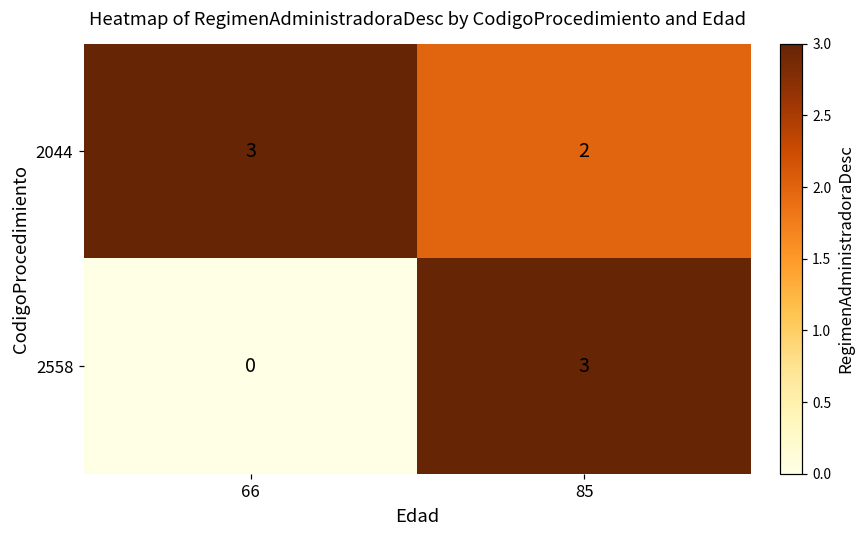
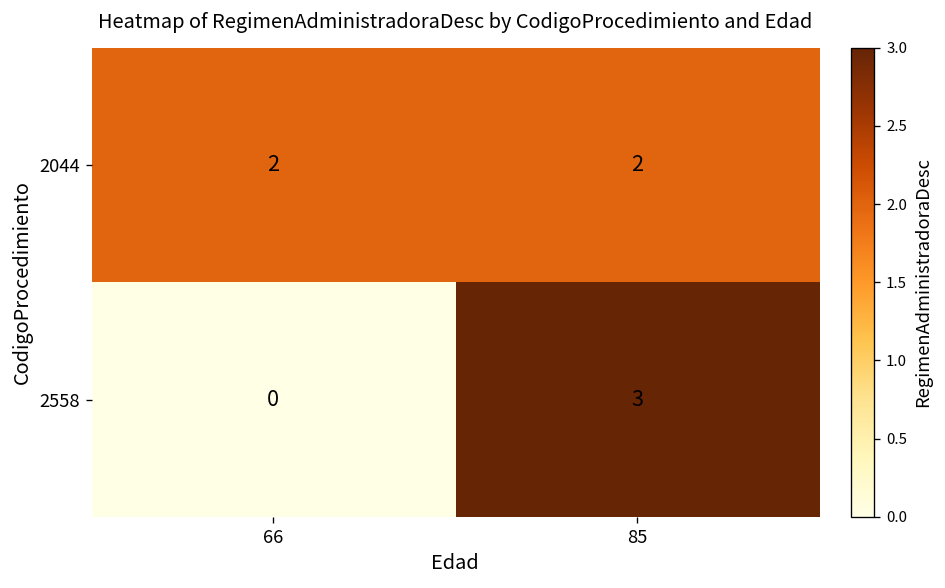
  {
    "2044": {
-     "66": 3,
+     "66": 2,
      "85": 2
    },
    "2558": {
      "66": 0,
      "85": 3
    }
  }
